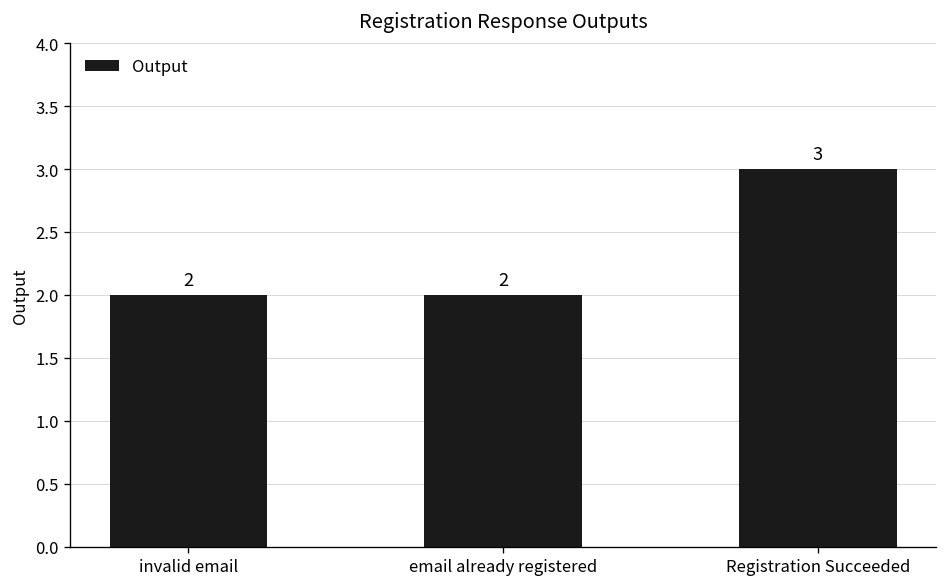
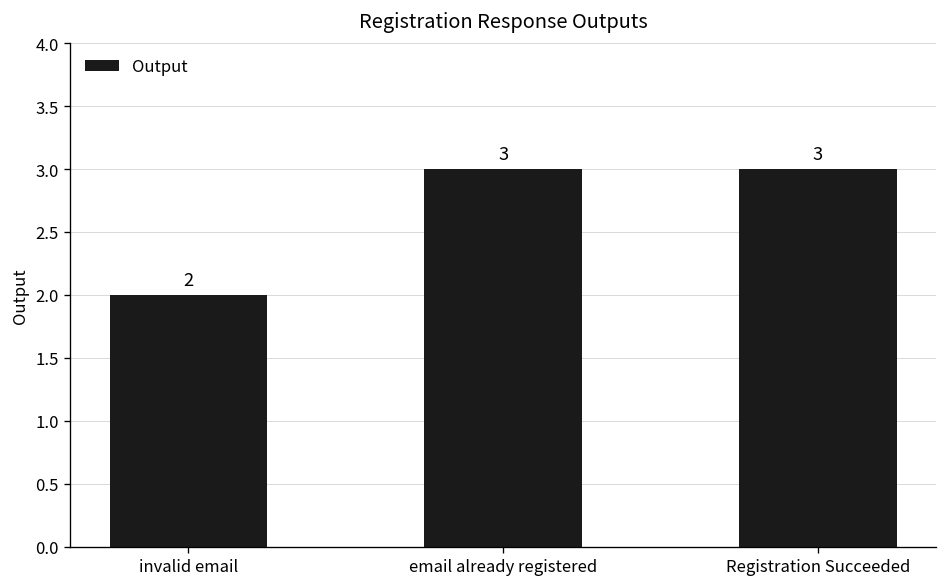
  {
    "invalid email": 2,
-   "email already registered": 2,
+   "email already registered": 3,
    "Registration Succeeded": 3
  }
